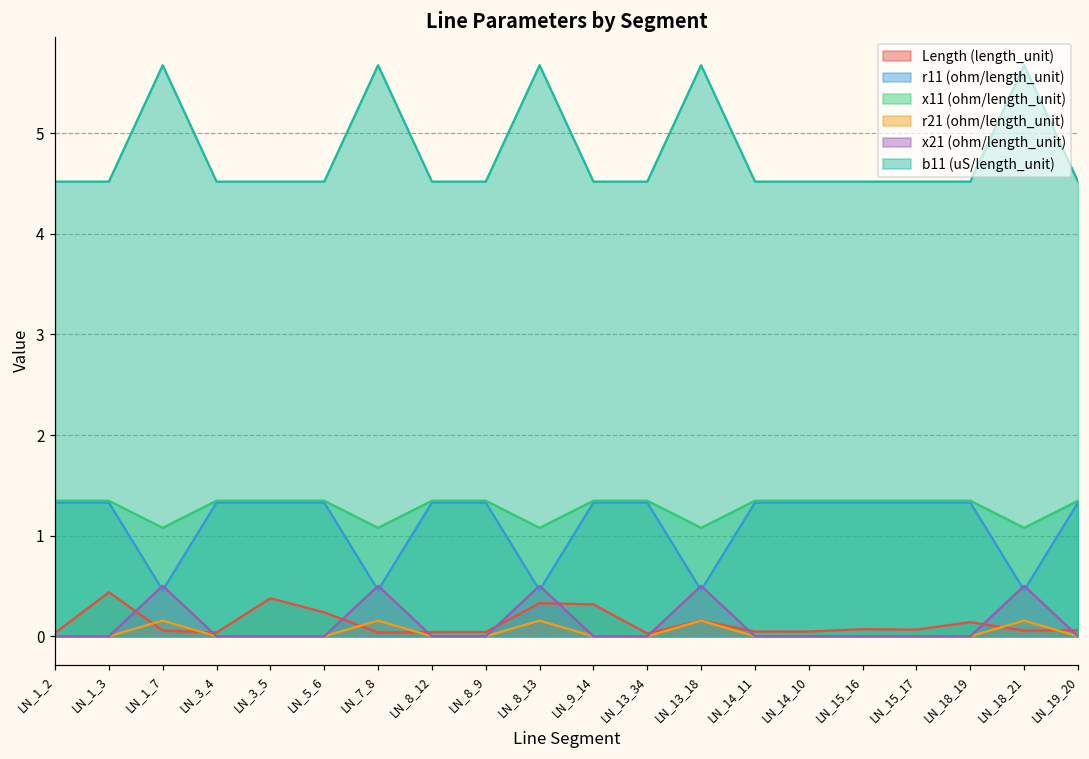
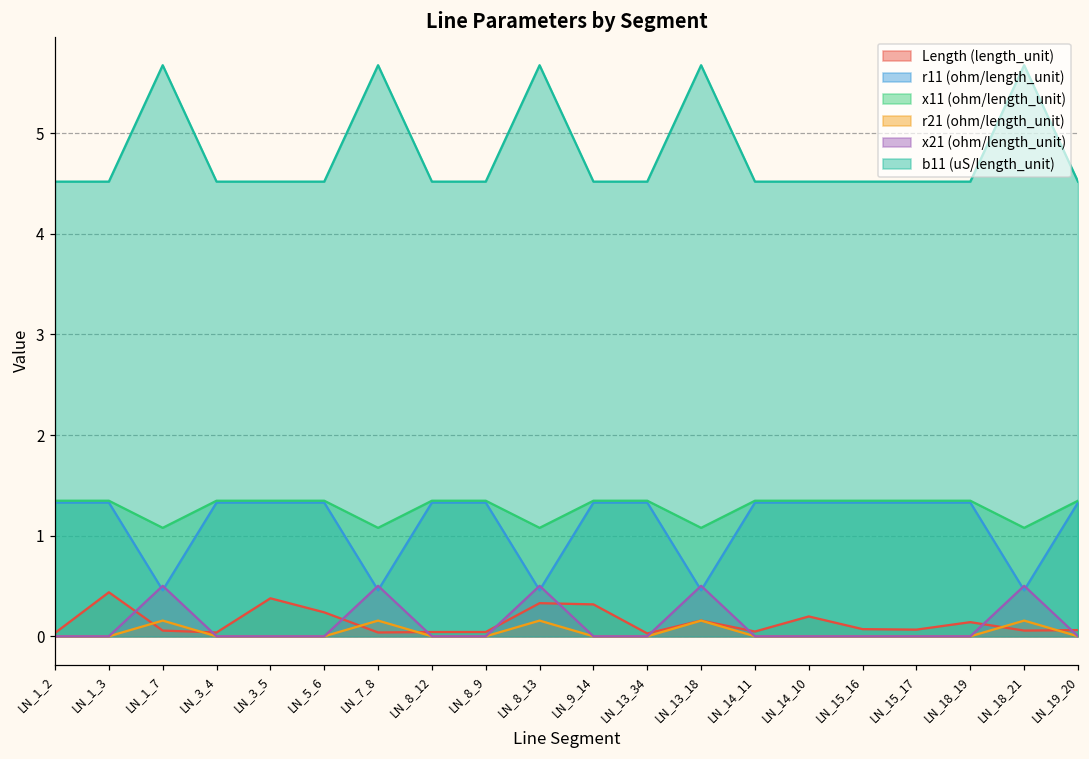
  {
    "Length (length_unit)": {
      "LN_1_2": 0.0,
      "LN_1_3": 0.4,
      "LN_1_7": 0.1,
      "LN_3_4": 0.0,
      "LN_3_5": 0.4,
      "LN_5_6": 0.2,
      "LN_7_8": 0.0,
      "LN_8_12": 0.0,
      "LN_8_9": 0.0,
      "LN_8_13": 0.3,
      "LN_9_14": 0.3,
      "LN_13_34": 0.0,
      "LN_14_11": 0.0,
-     "LN_14_10": 0.0,
+     "LN_14_10": 0.2,
      "LN_15_16": 0.1,
      "LN_15_17": 0.1,
      "LN_18_19": 0.1,
      "LN_18_21": 0.1,
      "LN_19_20": 0.1
    },
    "r21 (ohm/length_unit)": {
      "LN_1_7": 0.2,
      "LN_7_8": 0.2,
      "LN_8_13": 0.2,
      "LN_18_21": 0.2
    },
    "x21 (ohm/length_unit)": {
      "LN_1_7": 0.5,
      "LN_7_8": 0.5,
      "LN_8_13": 0.5,
      "LN_13_18": 0.5,
      "LN_18_21": 0.5
    }
  }
